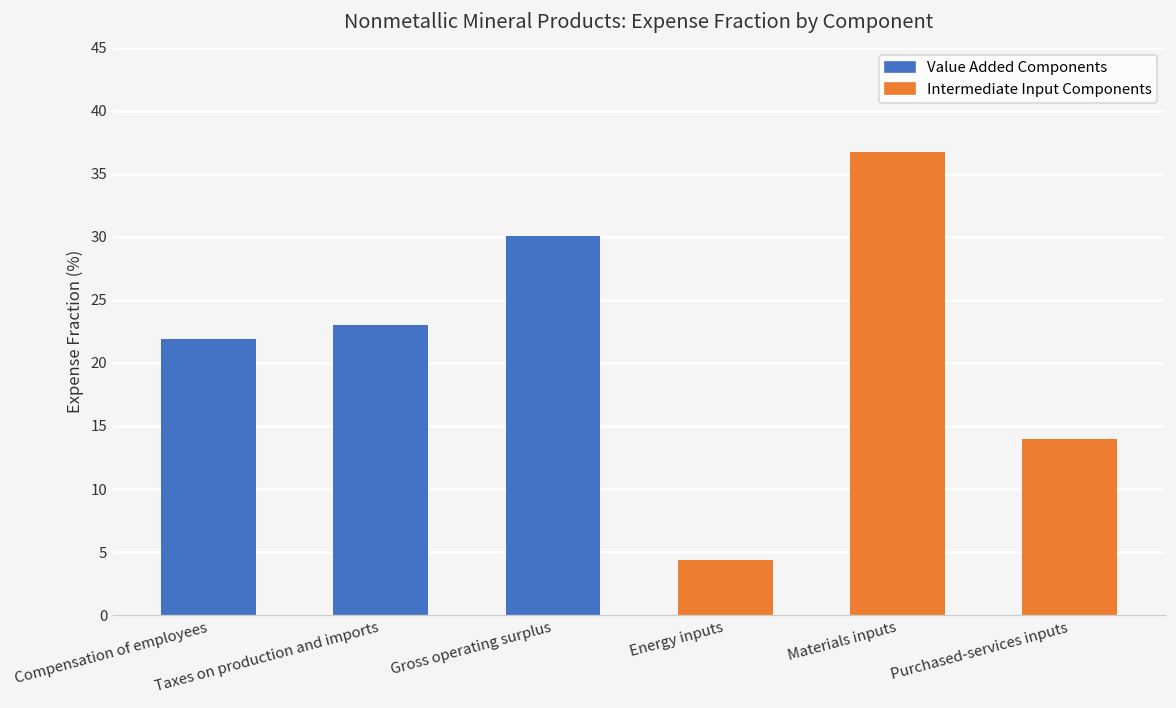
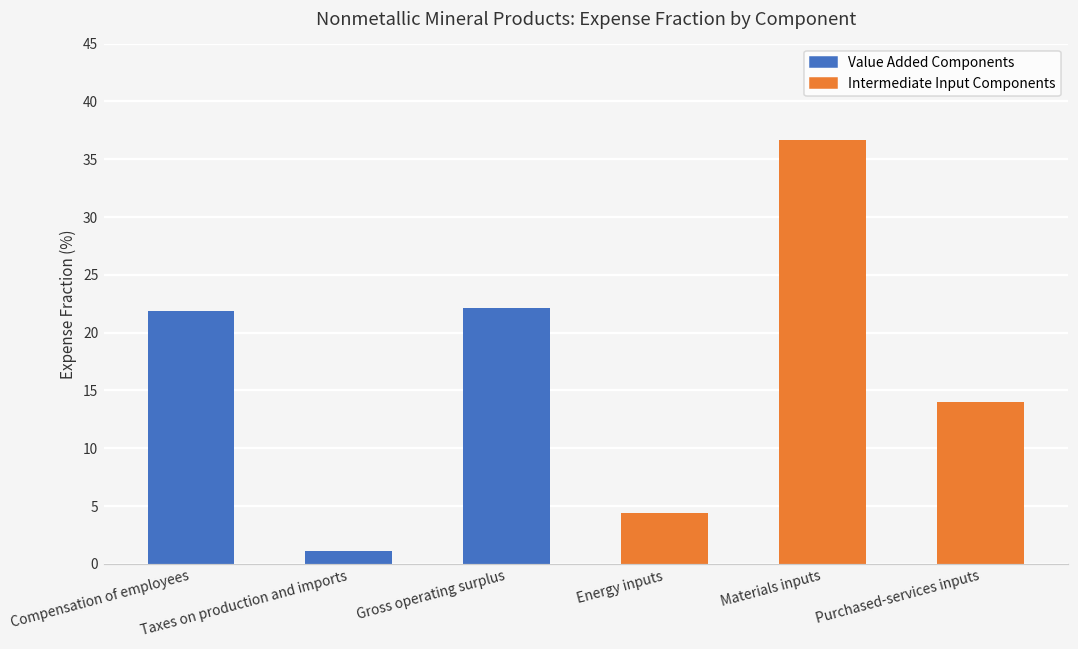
  {
    "Compensation of employees": 21.9,
-   "Taxes on production and imports": 23.0,
-   "Gross operating surplus": 30.1,
+   "Taxes on production and imports": 1.1,
+   "Gross operating surplus": 22.1,
    "Energy inputs": 4.4,
    "Materials inputs": 36.7,
    "Purchased-services inputs": 14.0
  }
